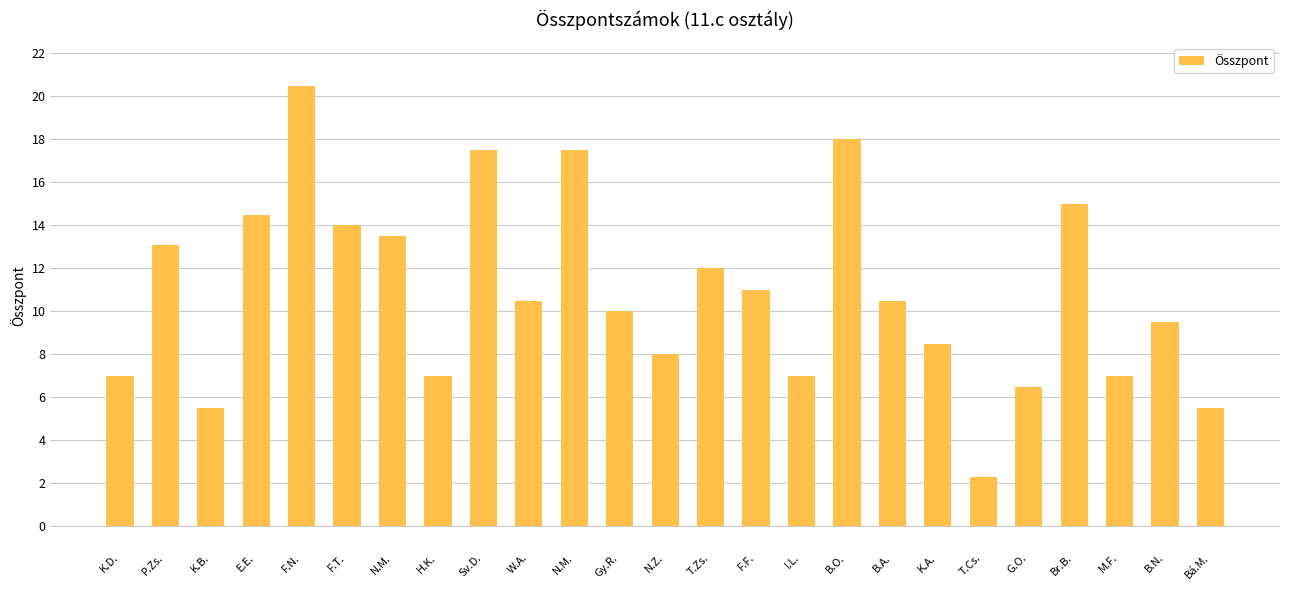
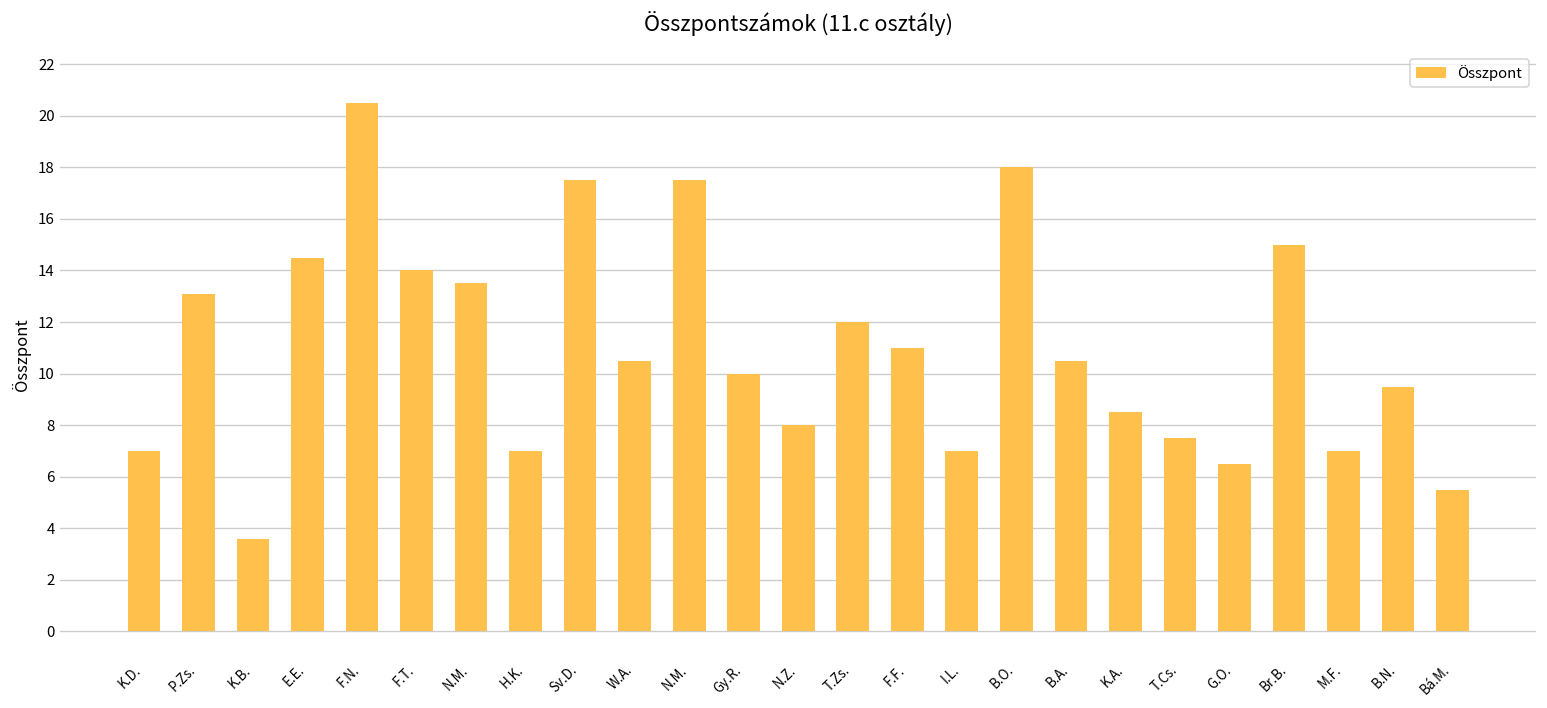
  {
    "K.D.": 7.0,
    "P.Zs.": 13.1,
-   "K.B.": 5.5,
+   "K.B.": 3.6,
    "E.E.": 14.5,
    "F.N.": 20.5,
    "F.T.": 14.0,
    "H.K.": 7.0,
    "Sv.D.": 17.5,
    "W.A.": 10.5,
    "Gy.R.": 10.0,
    "N.Z.": 8.0,
    "T.Zs.": 12.0,
    "F.F.": 11.0,
    "I.L.": 7.0,
    "B.O.": 18.0,
    "B.A.": 10.5,
    "K.A.": 8.5,
-   "T.Cs.": 2.3,
+   "T.Cs.": 7.5,
    "G.O.": 6.5,
    "Br.B.": 15.0,
    "M.F.": 7.0,
    "B.N.": 9.5,
    "Bá.M.": 5.5
  }
